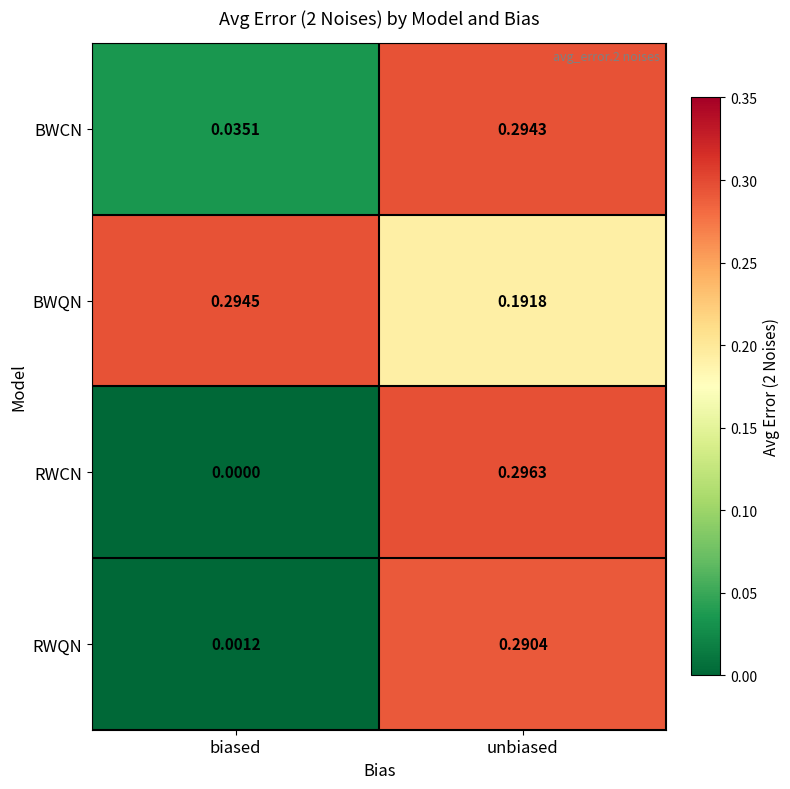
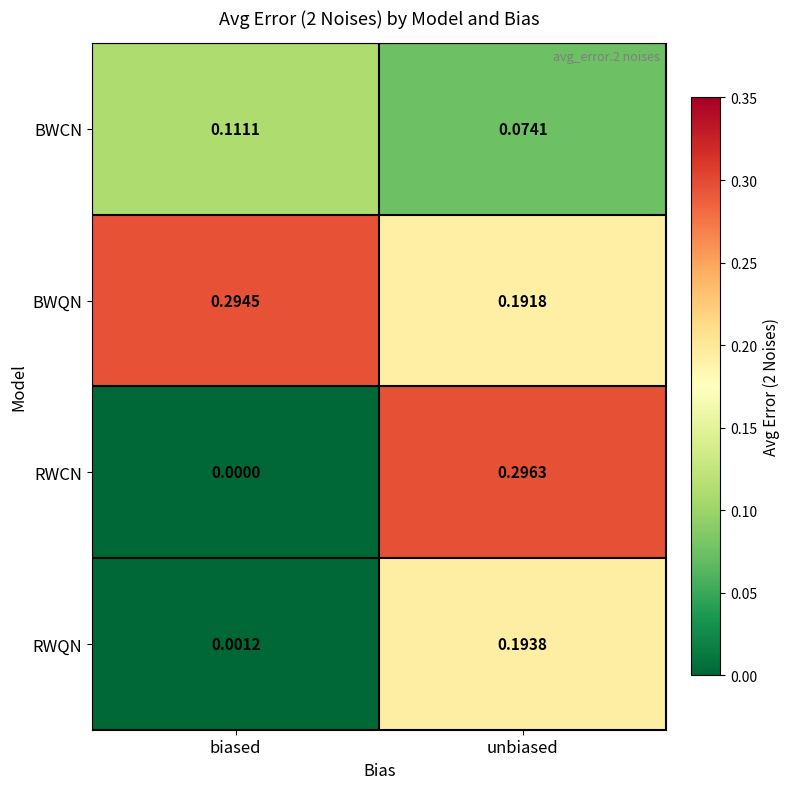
  {
    "BWCN": {
-     "biased": 0.0351,
-     "unbiased": 0.2943
+     "biased": 0.1111,
+     "unbiased": 0.0741
    },
    "BWQN": {
      "biased": 0.2945,
      "unbiased": 0.1918
    },
    "RWCN": {
      "biased": 0.0000,
      "unbiased": 0.2963
    },
    "RWQN": {
      "biased": 0.0012,
-     "unbiased": 0.2904
+     "unbiased": 0.1938
    }
  }
